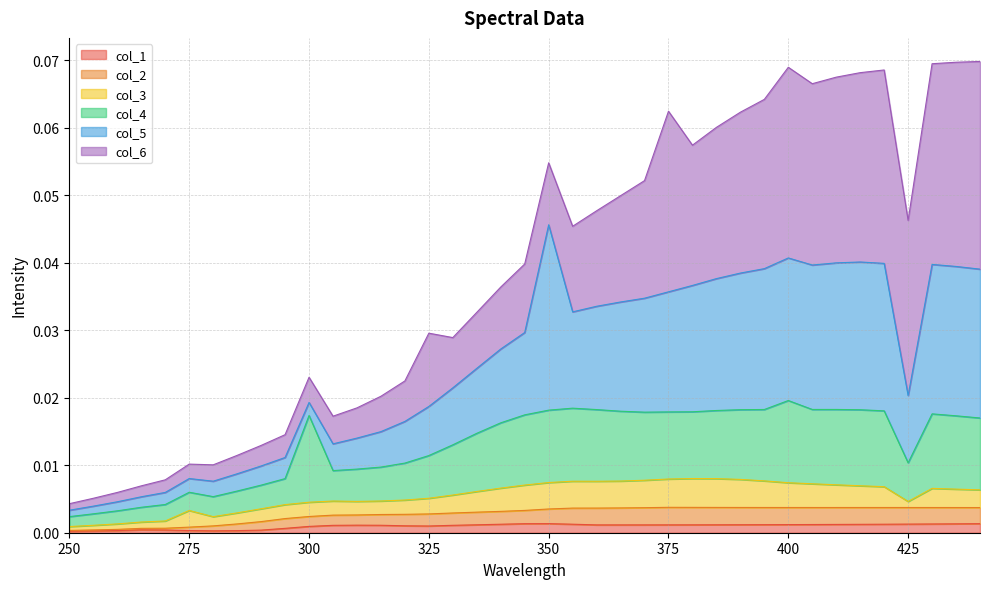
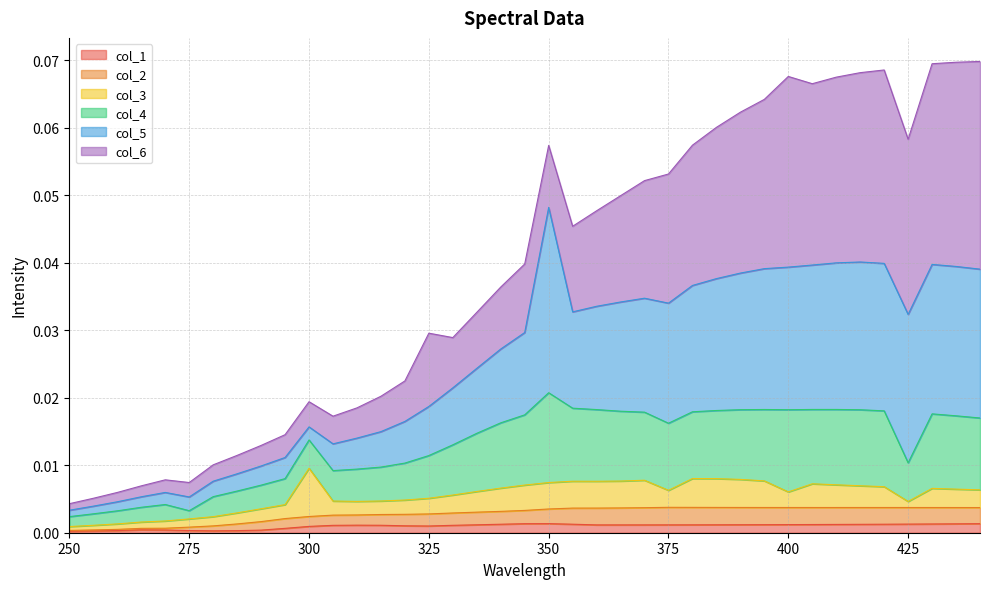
  {
    "col_3": {
      "250": 0.001,
-     "275": 0.002,
-     "300": 0.002,
+     "275": 0.001,
+     "300": 0.007,
      "325": 0.002,
      "350": 0.004,
-     "375": 0.004,
-     "400": 0.004,
+     "375": 0.003,
+     "400": 0.002,
      "425": 0.001
    },
    "col_4": {
      "250": 0.001,
-     "275": 0.003,
-     "300": 0.013,
+     "275": 0.001,
+     "300": 0.004,
      "325": 0.006,
-     "350": 0.011,
+     "350": 0.013,
      "375": 0.010,
      "400": 0.012,
      "425": 0.006
    },
    "col_5": {
      "250": 0.001,
      "275": 0.002,
      "300": 0.002,
      "325": 0.007,
      "350": 0.027,
      "375": 0.018,
      "400": 0.021,
-     "425": 0.010
+     "425": 0.022
    },
    "col_6": {
      "250": 0.001,
      "275": 0.002,
      "300": 0.004,
      "325": 0.011,
      "350": 0.009,
-     "375": 0.027,
+     "375": 0.019,
      "400": 0.028,
      "425": 0.026
    }
  }
